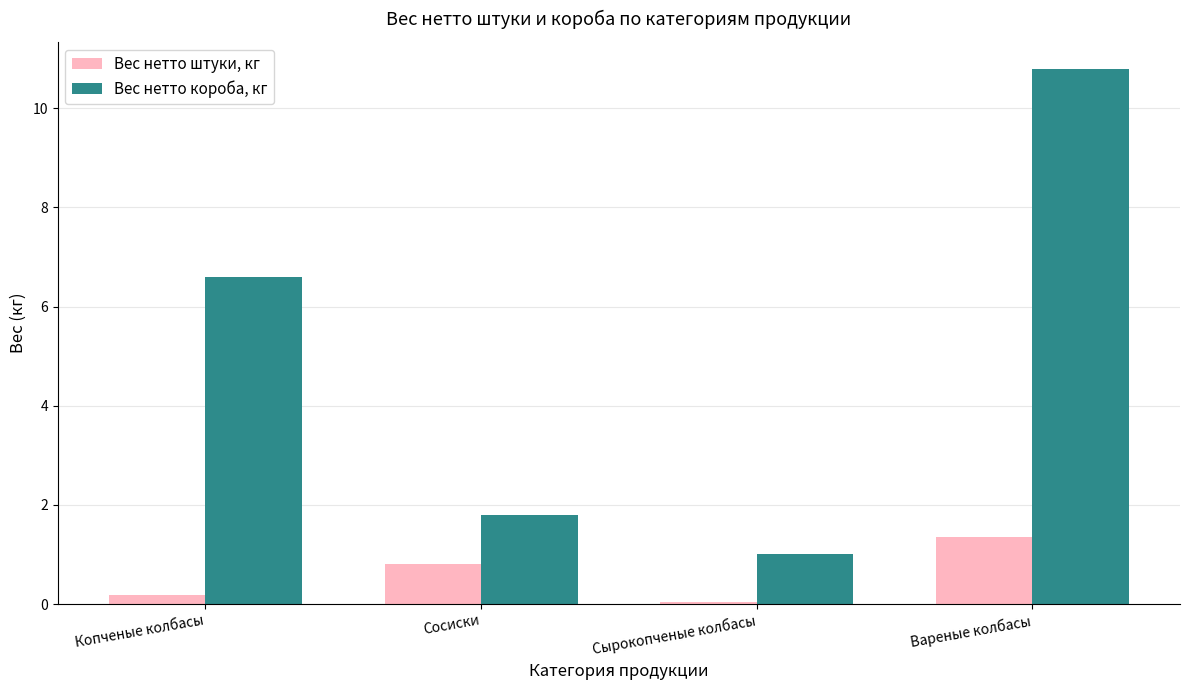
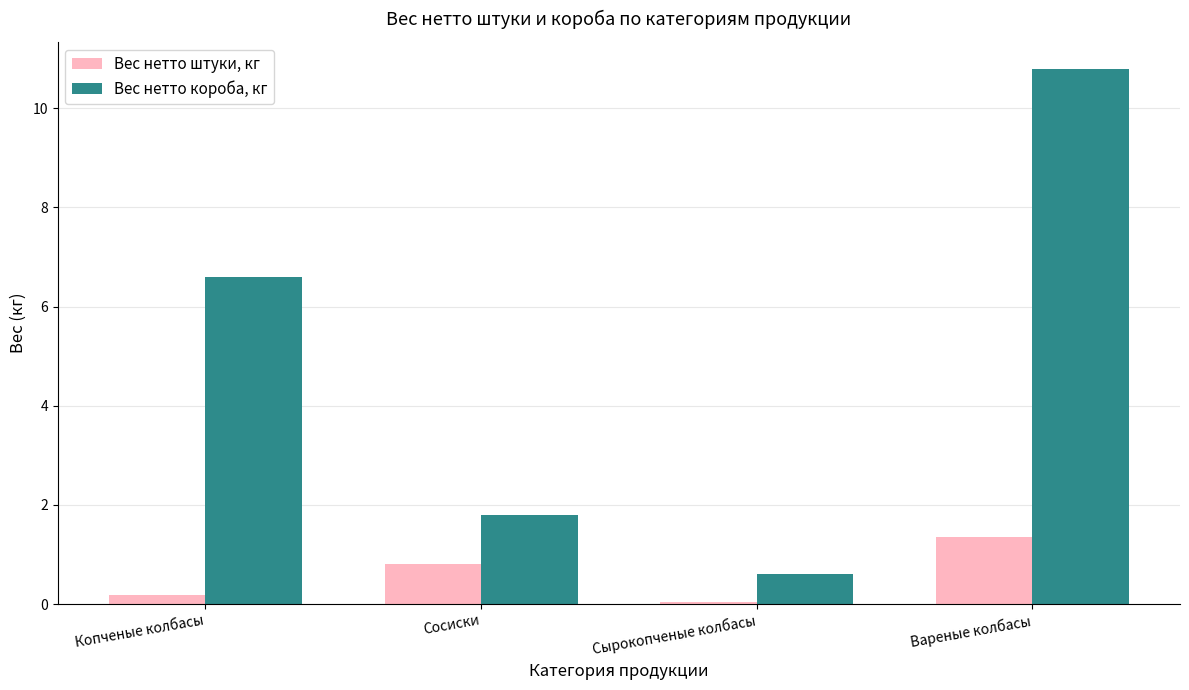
  {
    "Вес нетто штуки, кг": {
      "Копченые колбасы": 0.2,
      "Сосиски": 0.8,
      "Вареные колбасы": 1.4
    },
    "Вес нетто короба, кг": {
      "Копченые колбасы": 6.6,
      "Сосиски": 1.8,
-     "Сырокопченые колбасы": 1.0,
+     "Сырокопченые колбасы": 0.6,
      "Вареные колбасы": 10.8
    }
  }
